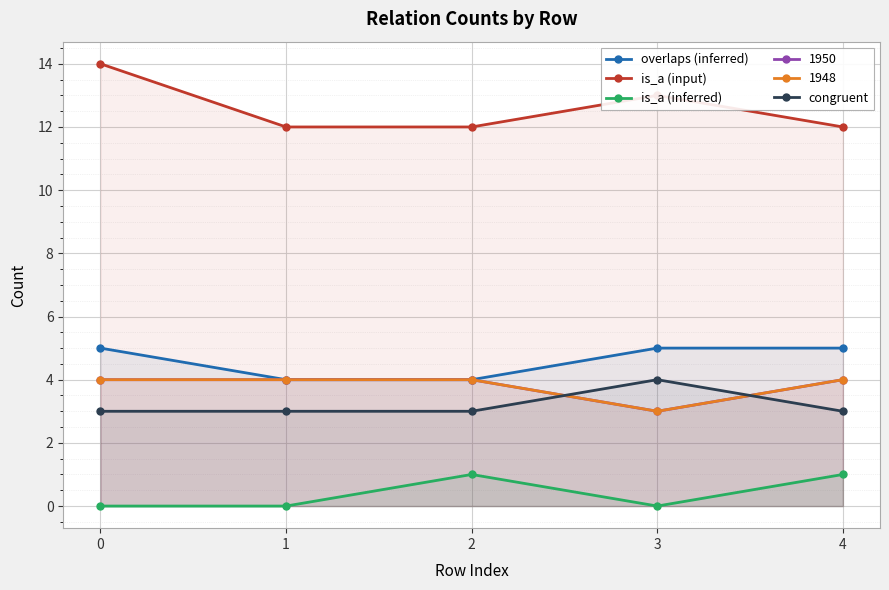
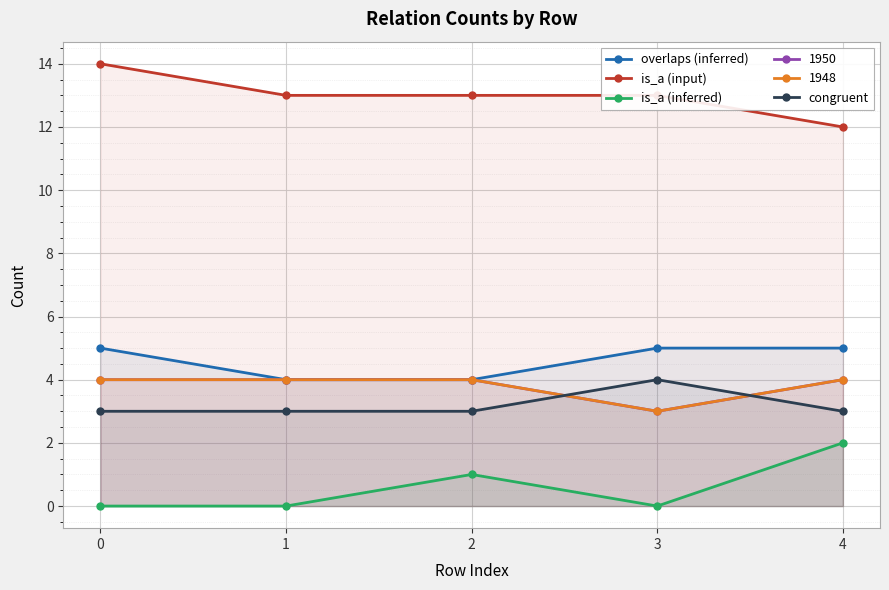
  {
    "overlaps (inferred)": {
      "0": 5,
      "3": 5,
      "4": 5
    },
    "is_a (input)": {
      "0": 14,
-     "1": 12,
-     "2": 12,
+     "1": 13,
+     "2": 13,
      "4": 12
    },
    "is_a (inferred)": {
      "0": 0,
      "1": 0,
      "2": 1,
      "3": 0,
-     "4": 1
+     "4": 2
    },
    "1948": {
      "0": 4,
      "3": 3,
      "4": 4
    },
    "congruent": {
      "0": 3,
      "1": 3,
      "2": 3,
      "3": 4,
      "4": 3
    }
  }
